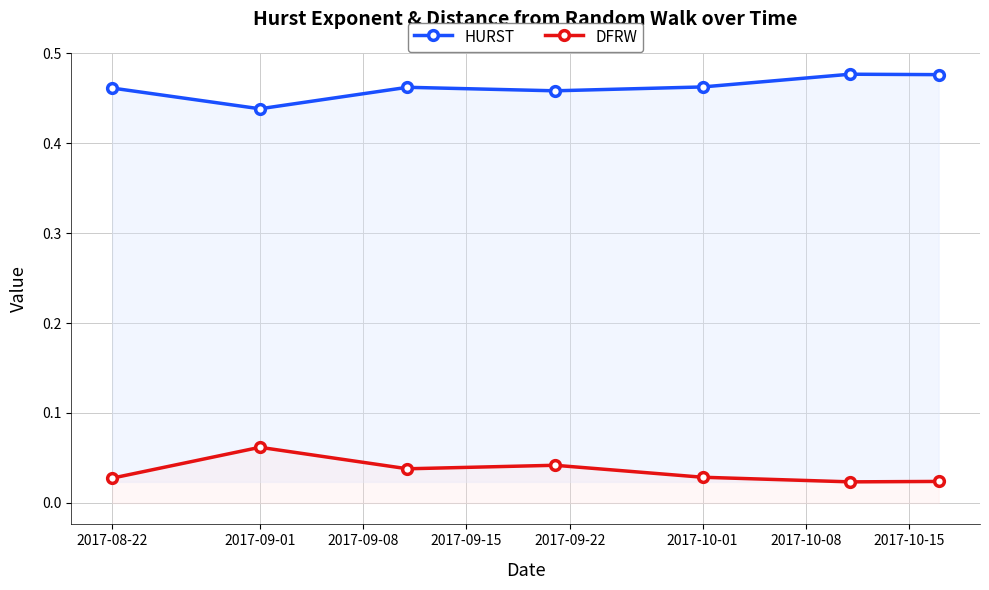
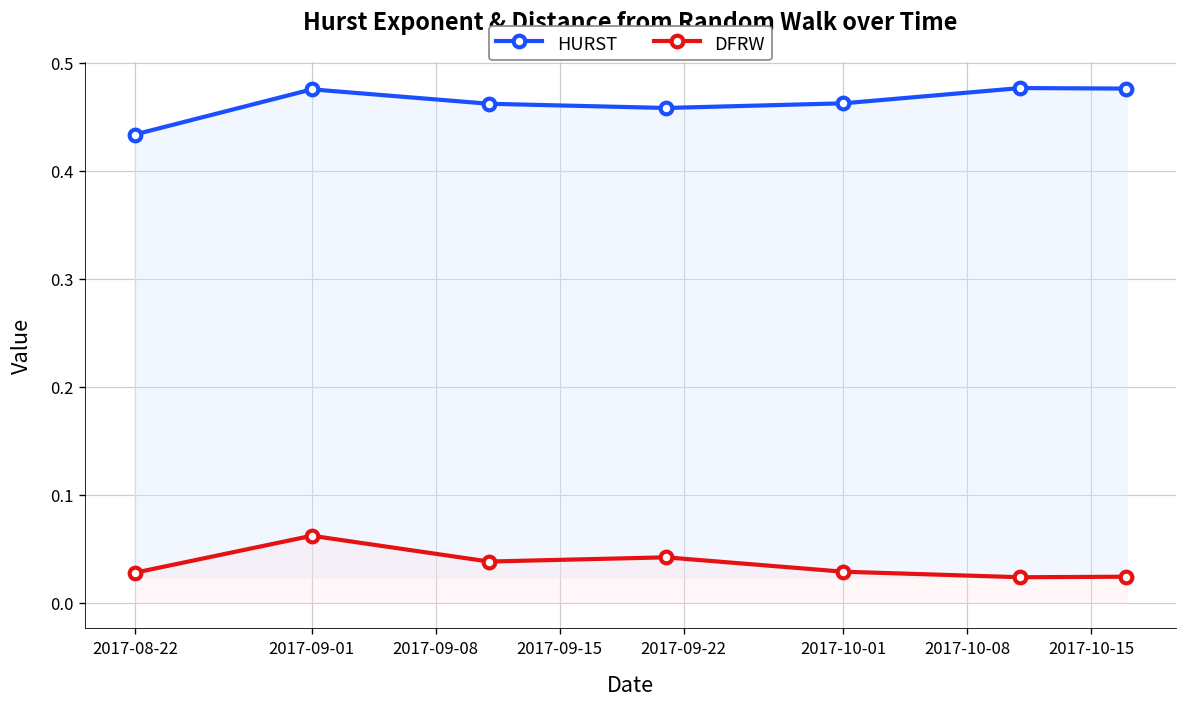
  {
    "HURST": {
-     "2017-08-22": 0.46,
-     "2017-09-01": 0.44,
+     "2017-08-22": 0.43,
+     "2017-09-01": 0.48,
      "2017-10-01": 0.46
    },
    "DFRW": {
      "2017-08-22": 0.03,
      "2017-09-01": 0.06,
      "2017-10-01": 0.03
    }
  }
